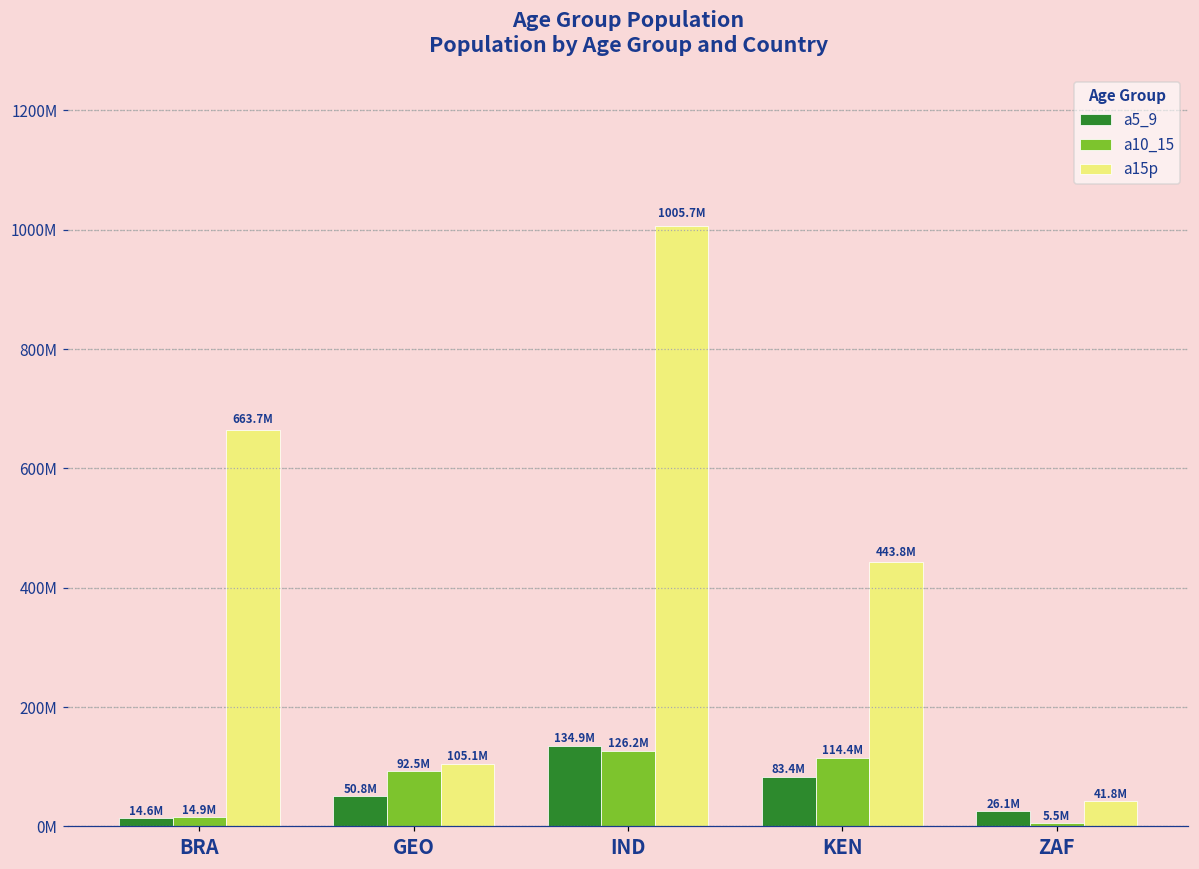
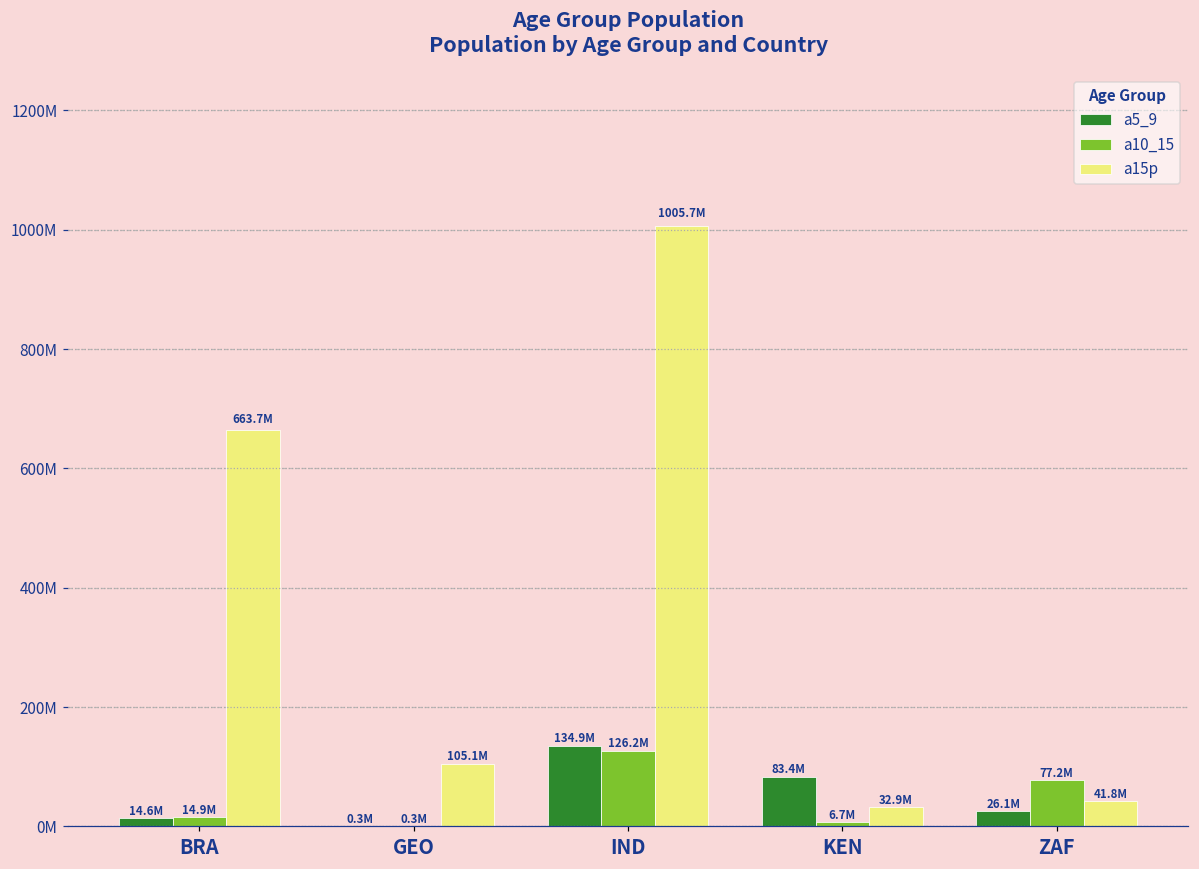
  {
    "a5_9": {
      "BRA": "14.6M",
-     "GEO": "50.8M",
+     "GEO": "0.3M",
      "IND": "134.9M",
      "KEN": "83.4M",
      "ZAF": "26.1M"
    },
    "a10_15": {
      "BRA": "14.9M",
-     "GEO": "92.5M",
+     "GEO": "0.3M",
      "IND": "126.2M",
-     "KEN": "114.4M",
-     "ZAF": "5.5M"
+     "KEN": "6.7M",
+     "ZAF": "77.2M"
    },
    "a15p": {
      "BRA": "663.7M",
      "GEO": "105.1M",
      "IND": "1005.7M",
-     "KEN": "443.8M",
+     "KEN": "32.9M",
      "ZAF": "41.8M"
    }
  }
